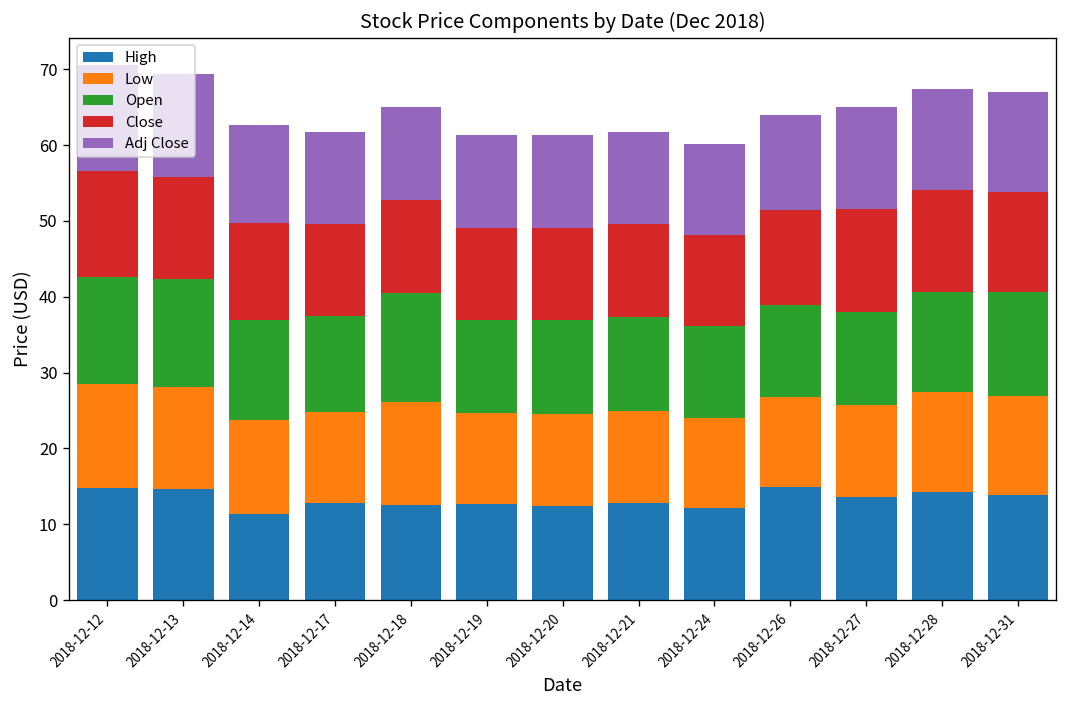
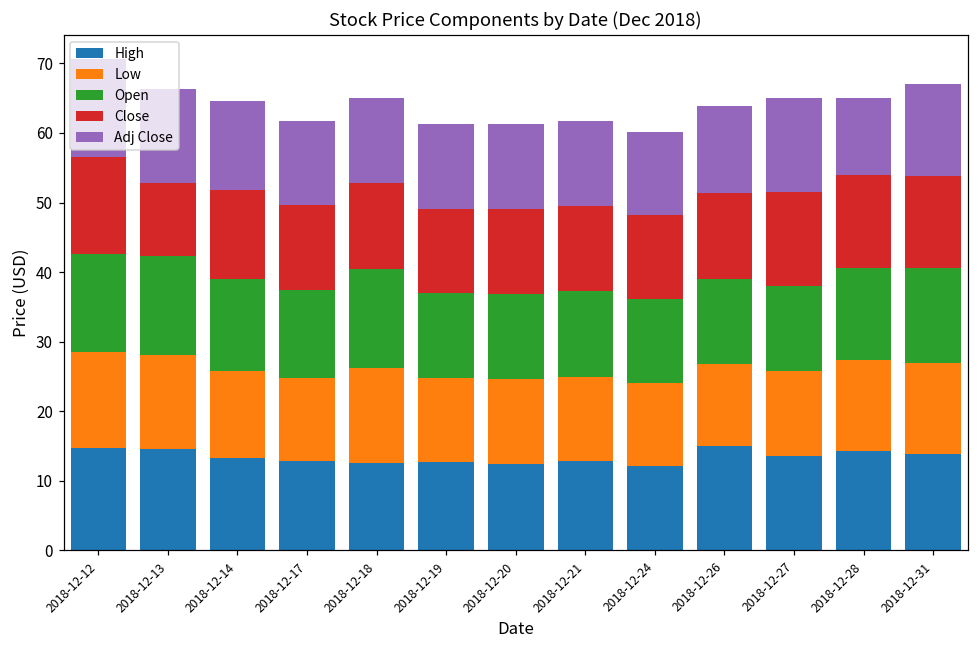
  {
    "High": {
      "2018-12-12": 15,
      "2018-12-13": 15,
-     "2018-12-14": 11,
+     "2018-12-14": 13,
      "2018-12-17": 13,
      "2018-12-18": 13,
      "2018-12-19": 13,
      "2018-12-20": 12,
      "2018-12-21": 13,
      "2018-12-24": 12,
      "2018-12-26": 15,
      "2018-12-27": 14,
      "2018-12-28": 14,
      "2018-12-31": 14
    },
    "Low": {
      "2018-12-12": 14,
      "2018-12-13": 13,
      "2018-12-14": 12,
      "2018-12-17": 12,
      "2018-12-18": 14,
      "2018-12-19": 12,
      "2018-12-20": 12,
      "2018-12-21": 12,
      "2018-12-24": 12,
      "2018-12-26": 12,
      "2018-12-27": 12,
      "2018-12-28": 13,
      "2018-12-31": 13
    },
    "Open": {
      "2018-12-12": 14,
      "2018-12-13": 14,
      "2018-12-14": 13,
      "2018-12-17": 13,
      "2018-12-18": 14,
      "2018-12-19": 12,
      "2018-12-20": 12,
      "2018-12-21": 12,
      "2018-12-24": 12,
      "2018-12-26": 12,
      "2018-12-27": 12,
      "2018-12-28": 13,
      "2018-12-31": 14
    },
    "Close": {
      "2018-12-12": 14,
-     "2018-12-13": 14,
+     "2018-12-13": 10,
      "2018-12-14": 13,
      "2018-12-17": 12,
      "2018-12-18": 12,
      "2018-12-19": 12,
      "2018-12-20": 12,
      "2018-12-21": 12,
      "2018-12-24": 12,
      "2018-12-26": 12,
      "2018-12-27": 14,
      "2018-12-28": 13,
      "2018-12-31": 13
    },
    "Adj Close": {
      "2018-12-14": 13,
      "2018-12-17": 12,
      "2018-12-18": 12,
      "2018-12-19": 12,
      "2018-12-20": 12,
      "2018-12-21": 12,
      "2018-12-24": 12,
      "2018-12-26": 12,
      "2018-12-27": 14,
-     "2018-12-28": 13,
+     "2018-12-28": 11,
      "2018-12-31": 13
    }
  }
